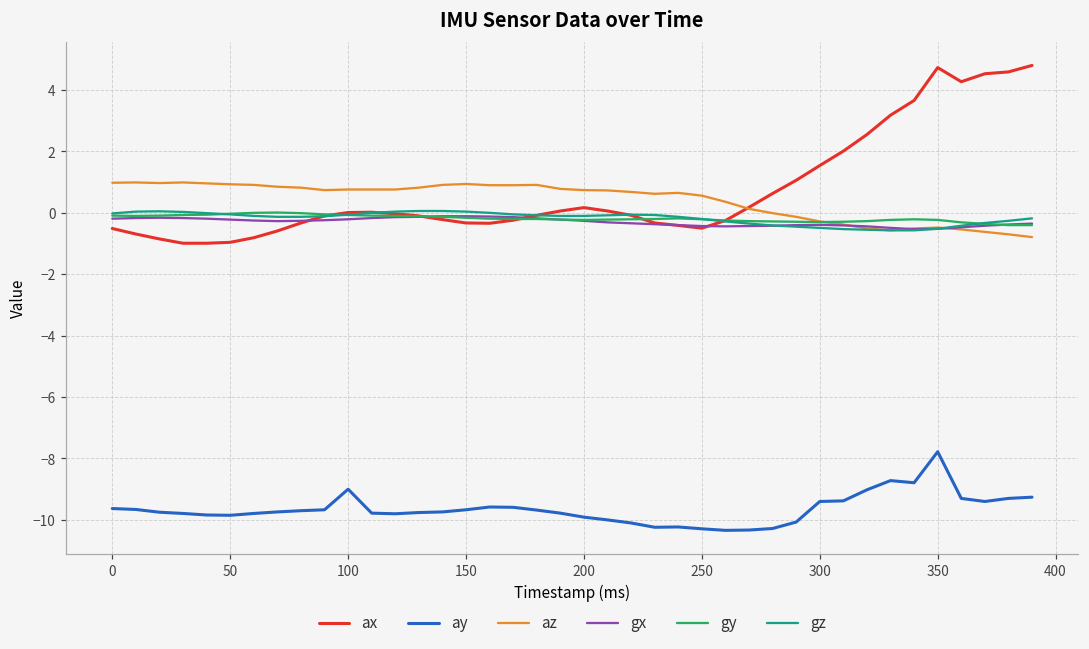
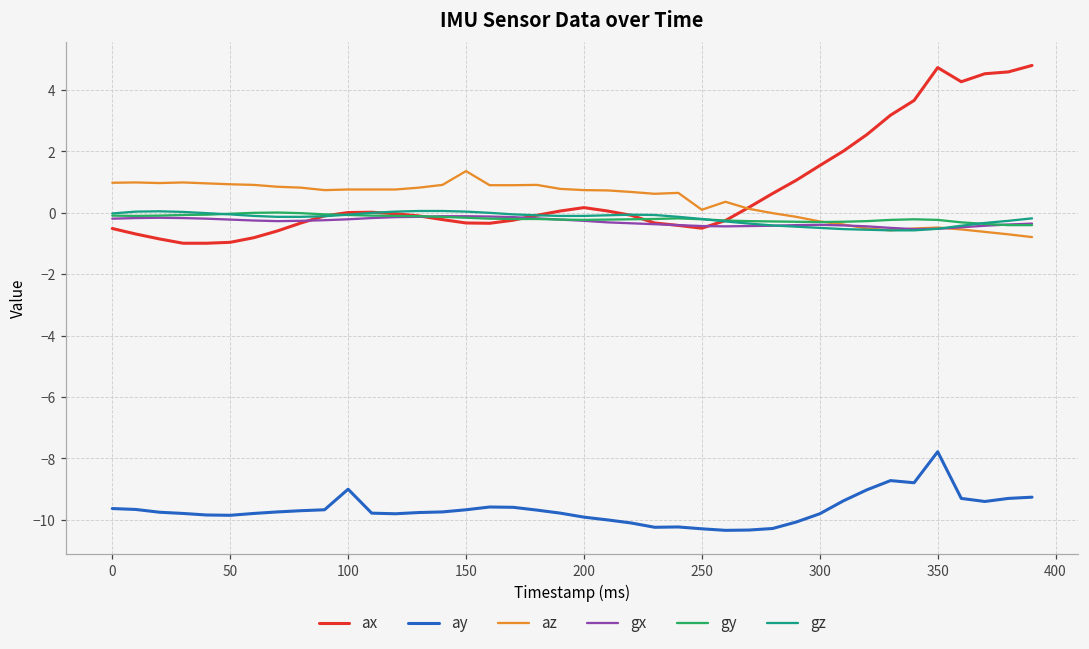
  {
    "ax": {
      "0": -0.5,
      "50": -1.0,
      "150": -0.3,
      "200": 0.2,
      "300": 1.5,
      "350": 4.7
    },
    "ay": {
      "0": -9.6,
      "50": -9.9,
      "100": -9.0,
      "150": -9.7,
      "200": -9.9,
      "250": -10.3,
-     "300": -9.4,
+     "300": -9.8,
      "350": -7.8
    },
    "az": {
      "0": 1.0,
      "50": 0.9,
      "100": 0.8,
-     "150": 0.9,
+     "150": 1.4,
      "200": 0.7,
-     "250": 0.6
+     "250": 0.1
    },
    "gx": {
      "0": -0.2,
      "50": -0.2,
      "100": -0.2
    }
  }
